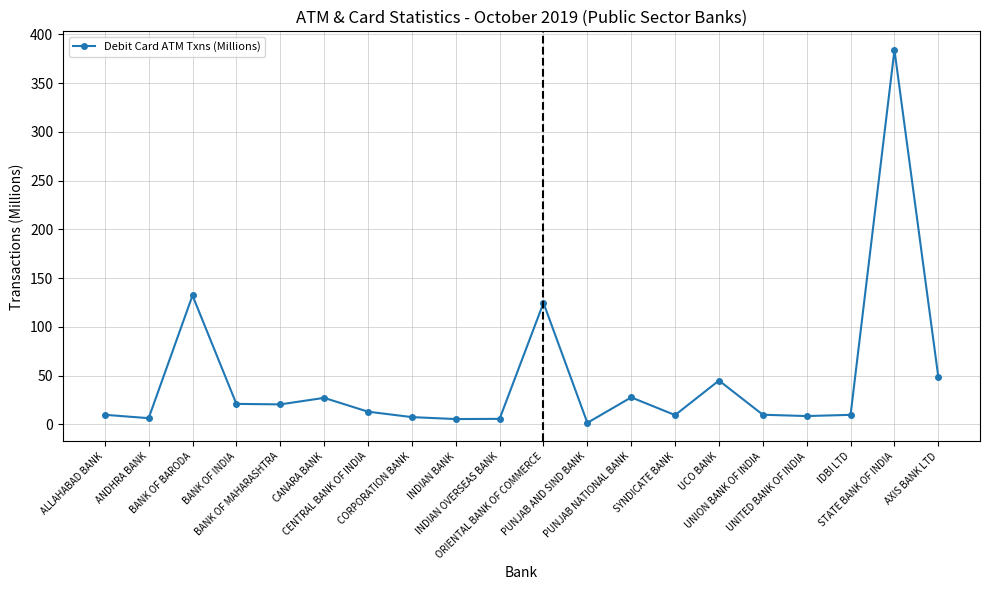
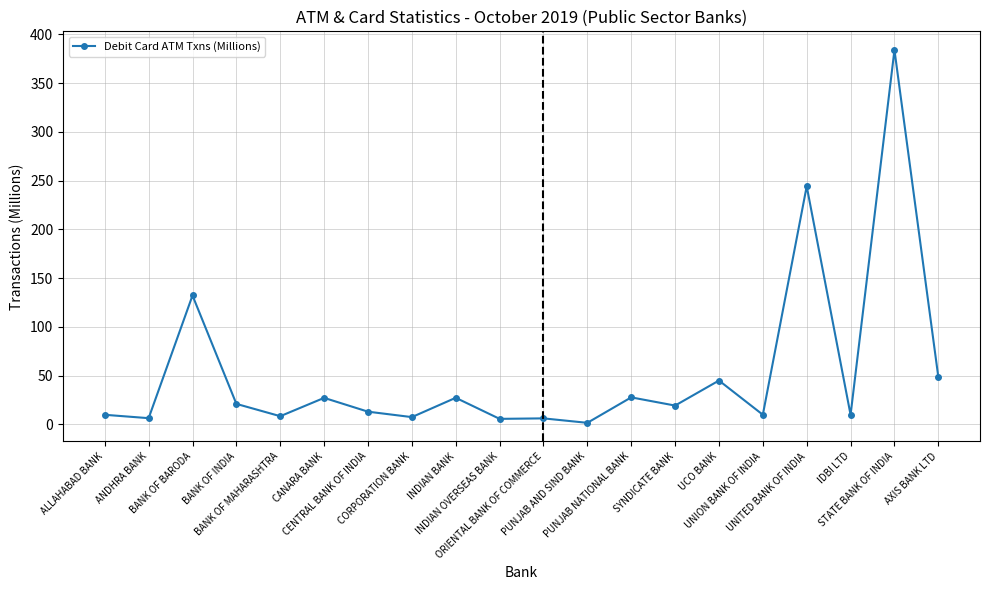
  {
    "ALLAHABAD BANK": 10,
    "ANDHRA BANK": 10,
    "BANK OF BARODA": 130,
    "BANK OF INDIA": 20,
-   "BANK OF MAHARASHTRA": 20,
+   "BANK OF MAHARASHTRA": 10,
    "CANARA BANK": 30,
    "CENTRAL BANK OF INDIA": 10,
    "CORPORATION BANK": 10,
-   "INDIAN BANK": 10,
+   "INDIAN BANK": 30,
    "INDIAN OVERSEAS BANK": 10,
-   "ORIENTAL BANK OF COMMERCE": 120,
+   "ORIENTAL BANK OF COMMERCE": 10,
    "PUNJAB AND SIND BANK": 0,
    "PUNJAB NATIONAL BANK": 30,
-   "SYNDICATE BANK": 10,
+   "SYNDICATE BANK": 20,
    "UCO BANK": 40,
    "UNION BANK OF INDIA": 10,
-   "UNITED BANK OF INDIA": 10,
+   "UNITED BANK OF INDIA": 240,
    "IDBI LTD": 10,
    "STATE BANK OF INDIA": 380,
    "AXIS BANK LTD": 50
  }
